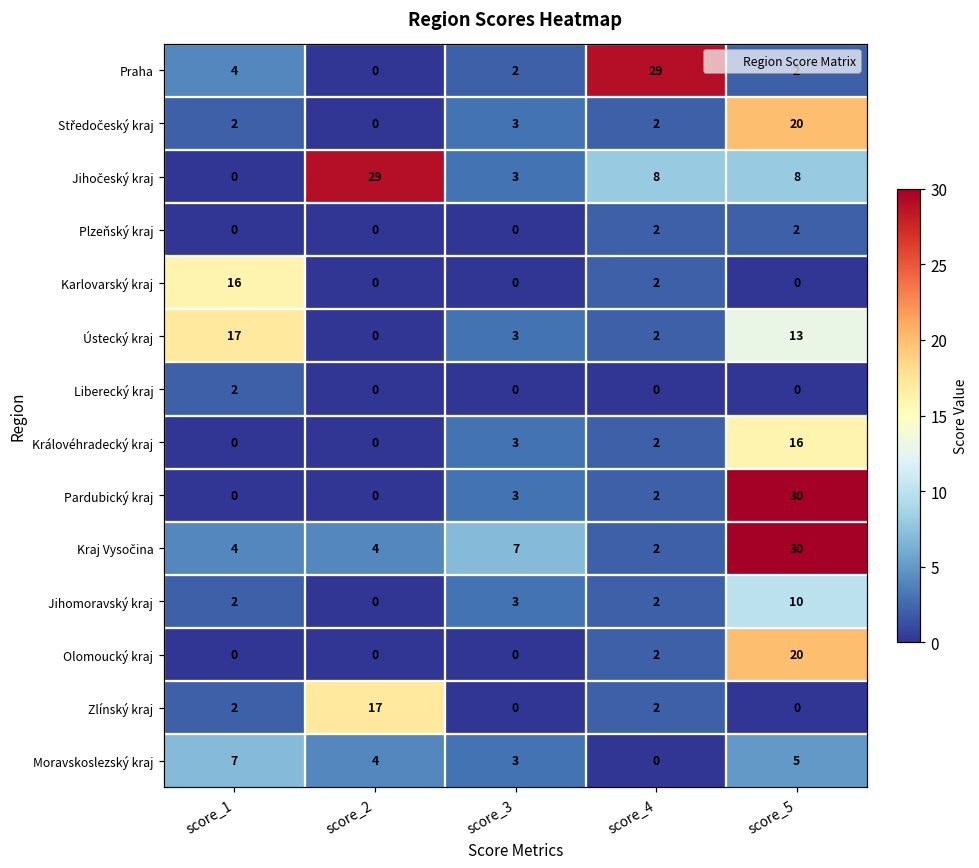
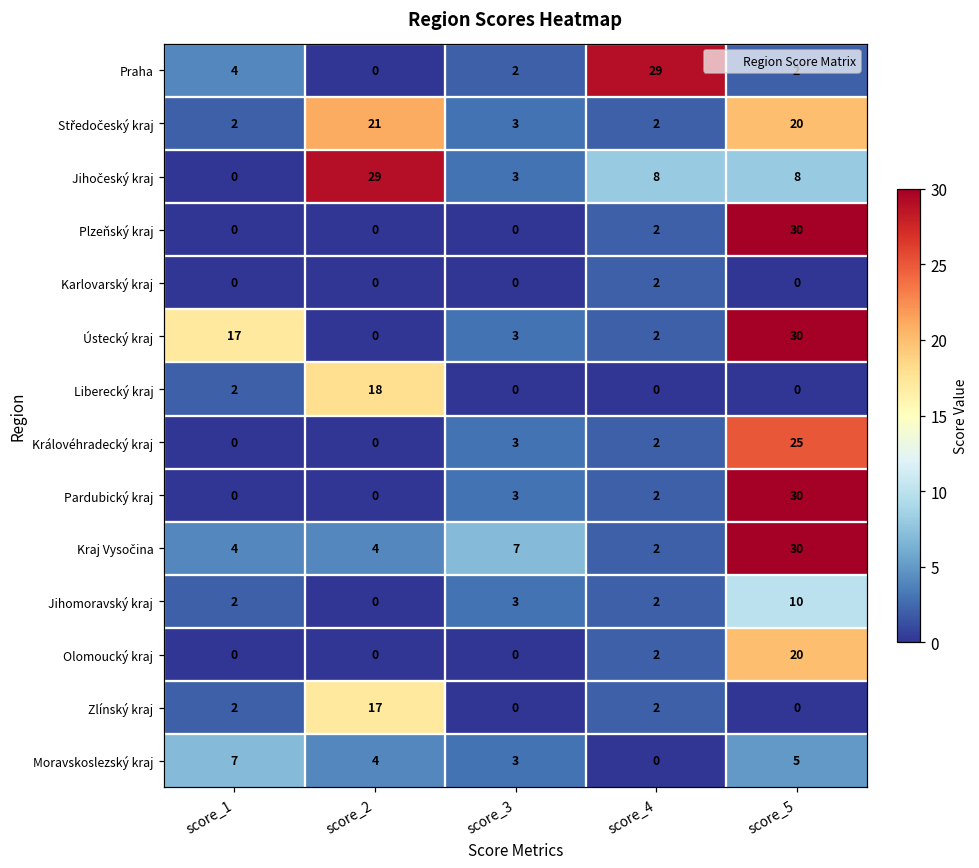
  {
    "Praha": {
      "score_1": 4,
      "score_2": 0,
      "score_3": 2,
      "score_4": 29
    },
    "Středočeský kraj": {
      "score_1": 2,
-     "score_2": 0,
+     "score_2": 21,
      "score_3": 3,
      "score_4": 2,
      "score_5": 20
    },
    "Jihočeský kraj": {
      "score_1": 0,
      "score_2": 29,
      "score_3": 3,
      "score_4": 8,
      "score_5": 8
    },
    "Plzeňský kraj": {
      "score_1": 0,
      "score_2": 0,
      "score_3": 0,
      "score_4": 2,
-     "score_5": 2
+     "score_5": 30
    },
    "Karlovarský kraj": {
-     "score_1": 16,
+     "score_1": 0,
      "score_2": 0,
      "score_3": 0,
      "score_4": 2,
      "score_5": 0
    },
    "Ústecký kraj": {
      "score_1": 17,
      "score_2": 0,
      "score_3": 3,
      "score_4": 2,
-     "score_5": 13
+     "score_5": 30
    },
    "Liberecký kraj": {
      "score_1": 2,
-     "score_2": 0,
+     "score_2": 18,
      "score_3": 0,
      "score_4": 0,
      "score_5": 0
    },
    "Královéhradecký kraj": {
      "score_1": 0,
      "score_2": 0,
      "score_3": 3,
      "score_4": 2,
-     "score_5": 16
+     "score_5": 25
    },
    "Pardubický kraj": {
      "score_1": 0,
      "score_2": 0,
      "score_3": 3,
      "score_4": 2,
      "score_5": 30
    },
    "Kraj Vysočina": {
      "score_1": 4,
      "score_2": 4,
      "score_3": 7,
      "score_4": 2,
      "score_5": 30
    },
    "Jihomoravský kraj": {
      "score_1": 2,
      "score_2": 0,
      "score_3": 3,
      "score_4": 2,
      "score_5": 10
    },
    "Olomoucký kraj": {
      "score_1": 0,
      "score_2": 0,
      "score_3": 0,
      "score_4": 2,
      "score_5": 20
    },
    "Zlínský kraj": {
      "score_1": 2,
      "score_2": 17,
      "score_3": 0,
      "score_4": 2,
      "score_5": 0
    },
    "Moravskoslezský kraj": {
      "score_1": 7,
      "score_2": 4,
      "score_3": 3,
      "score_4": 0,
      "score_5": 5
    }
  }
